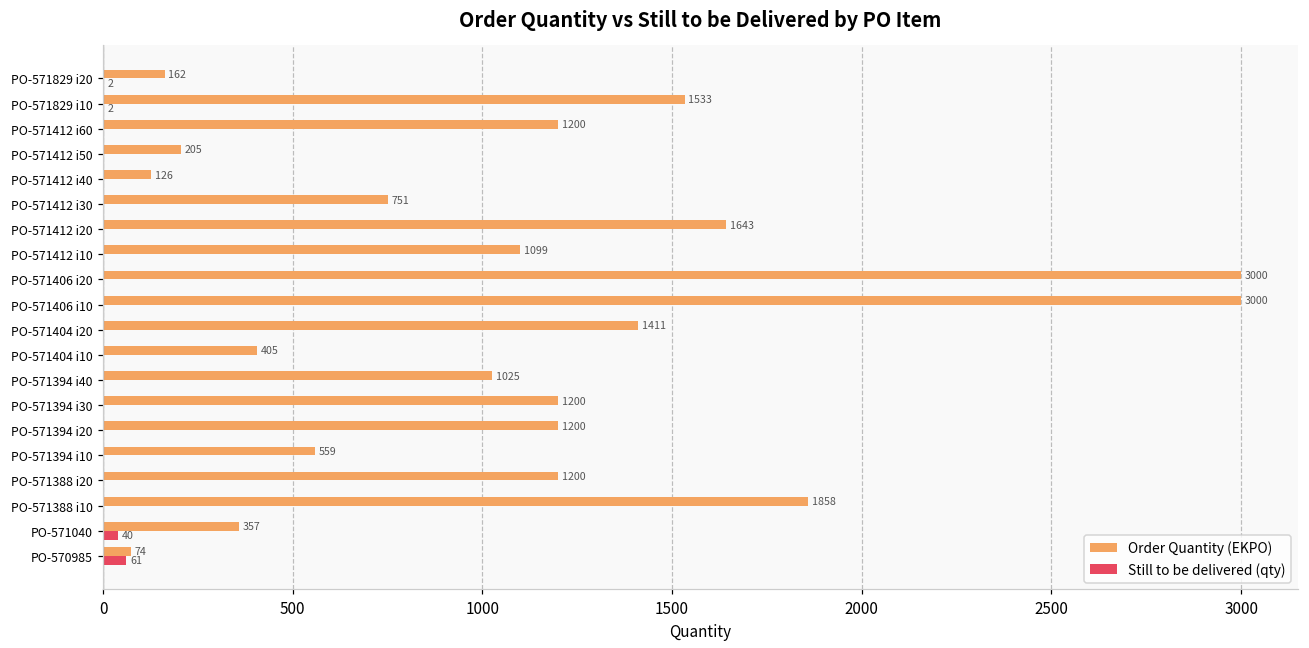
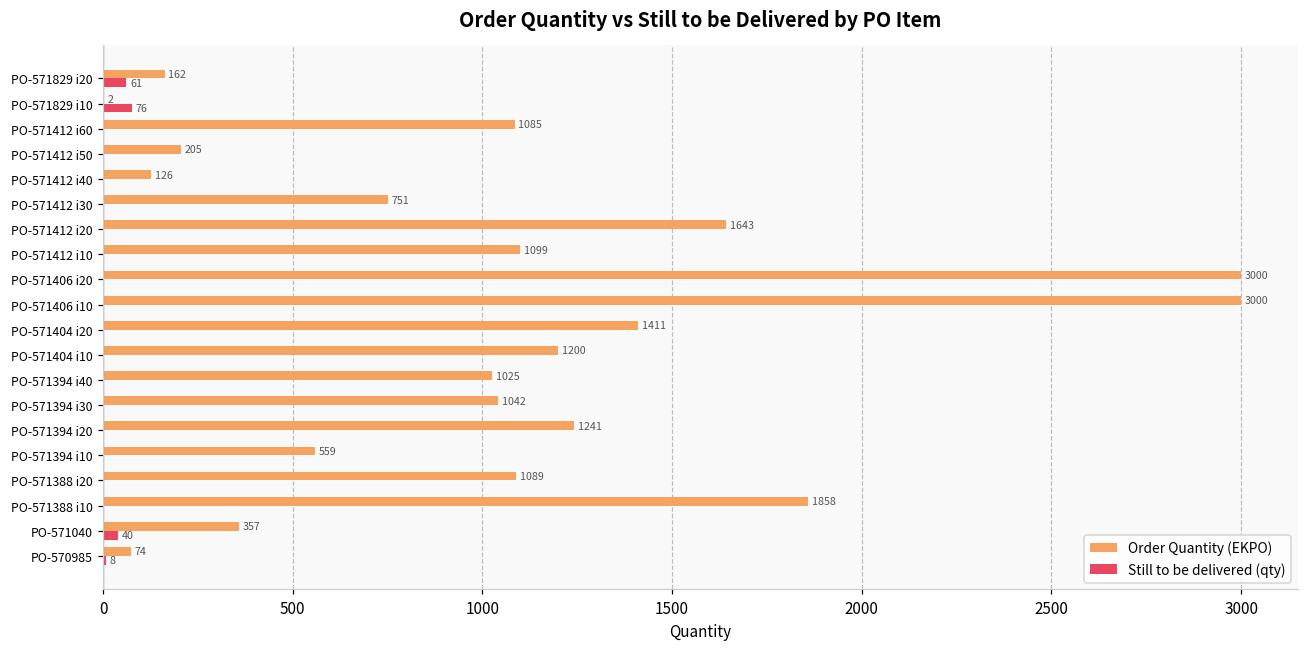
  {
    "Order Quantity (EKPO)": {
      "PO-571829 i20": 162,
-     "PO-571829 i10": 1533,
-     "PO-571412 i60": 1200,
+     "PO-571829 i10": 2,
+     "PO-571412 i60": 1085,
      "PO-571412 i50": 205,
      "PO-571412 i40": 126,
      "PO-571412 i30": 751,
      "PO-571412 i20": 1643,
      "PO-571412 i10": 1099,
      "PO-571406 i20": 3000,
      "PO-571406 i10": 3000,
      "PO-571404 i20": 1411,
-     "PO-571404 i10": 405,
+     "PO-571404 i10": 1200,
      "PO-571394 i40": 1025,
-     "PO-571394 i30": 1200,
-     "PO-571394 i20": 1200,
+     "PO-571394 i30": 1042,
+     "PO-571394 i20": 1241,
      "PO-571394 i10": 559,
-     "PO-571388 i20": 1200,
+     "PO-571388 i20": 1089,
      "PO-571388 i10": 1858,
      "PO-571040": 357,
      "PO-570985": 74
    },
    "Still to be delivered (qty)": {
-     "PO-571829 i20": 2,
-     "PO-571829 i10": 2,
+     "PO-571829 i20": 61,
+     "PO-571829 i10": 76,
      "PO-571040": 40,
-     "PO-570985": 61
+     "PO-570985": 8
    }
  }
